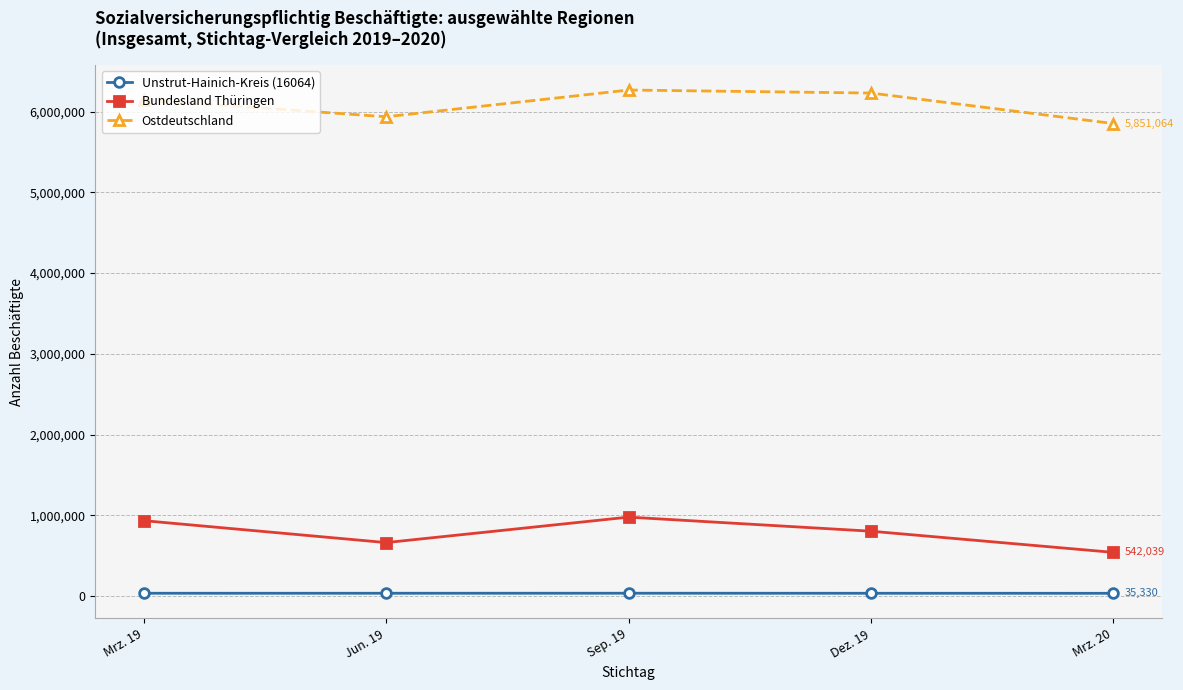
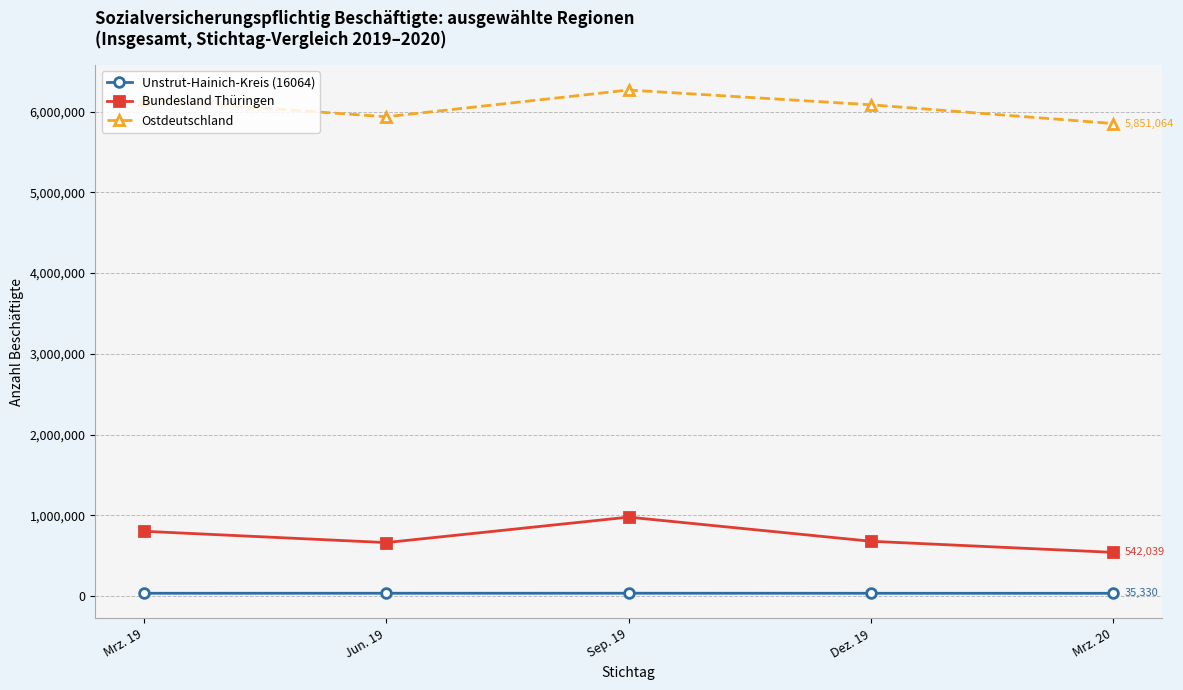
  {
    "Unstrut-Hainich-Kreis (16064)": {
      "Mrz. 20": "35,330"
    },
    "Bundesland Thüringen": {
-     "Mrz. 19": "900,000",
+     "Mrz. 19": "800,000",
      "Jun. 19": "700,000",
      "Sep. 19": "1,000,000",
-     "Dez. 19": "800,000"
+     "Dez. 19": "700,000"
    },
    "Ostdeutschland": {
      "Jun. 19": "5,900,000",
      "Sep. 19": "6,300,000",
-     "Dez. 19": "6,200,000"
+     "Dez. 19": "6,100,000"
    }
  }
